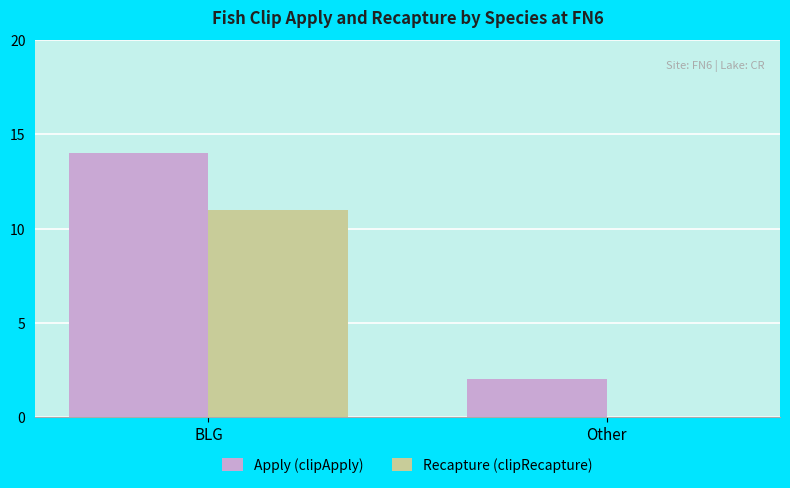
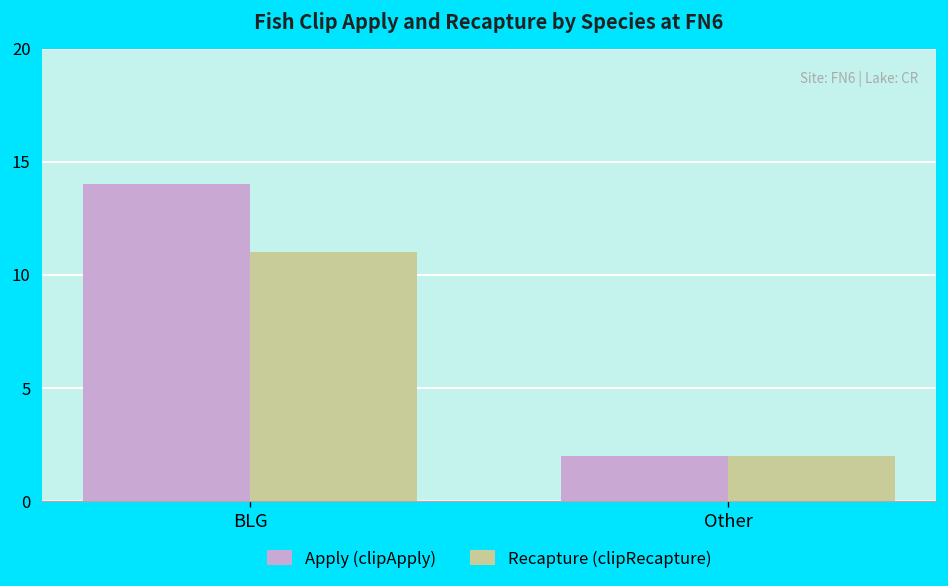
  {
    "Apply (clipApply)": {
      "BLG": 14,
      "Other": 2
    },
    "Recapture (clipRecapture)": {
      "BLG": 11,
-     "Other": 0
+     "Other": 2
    }
  }
